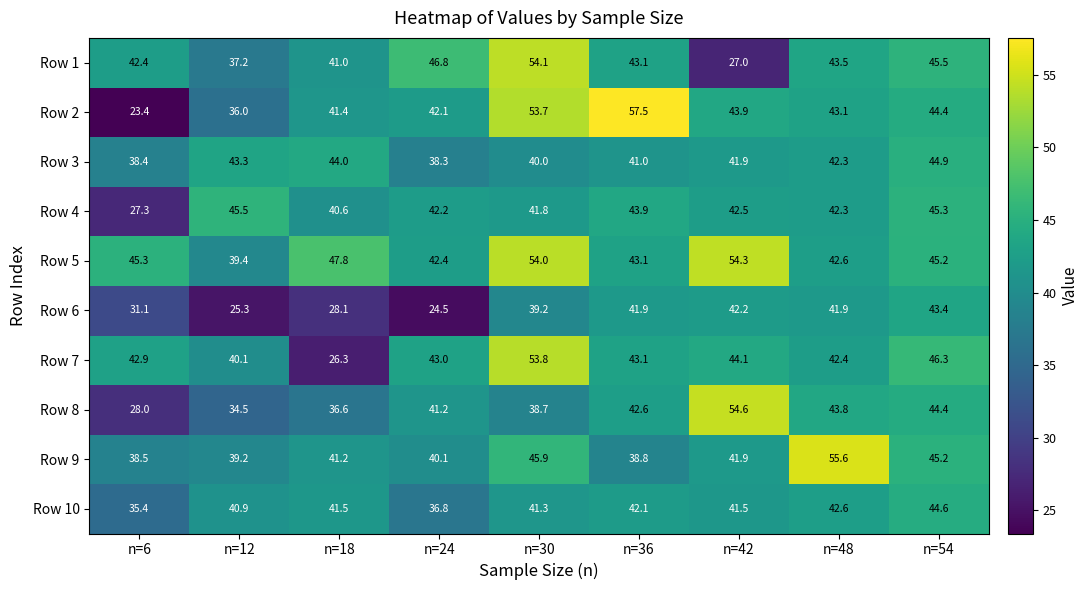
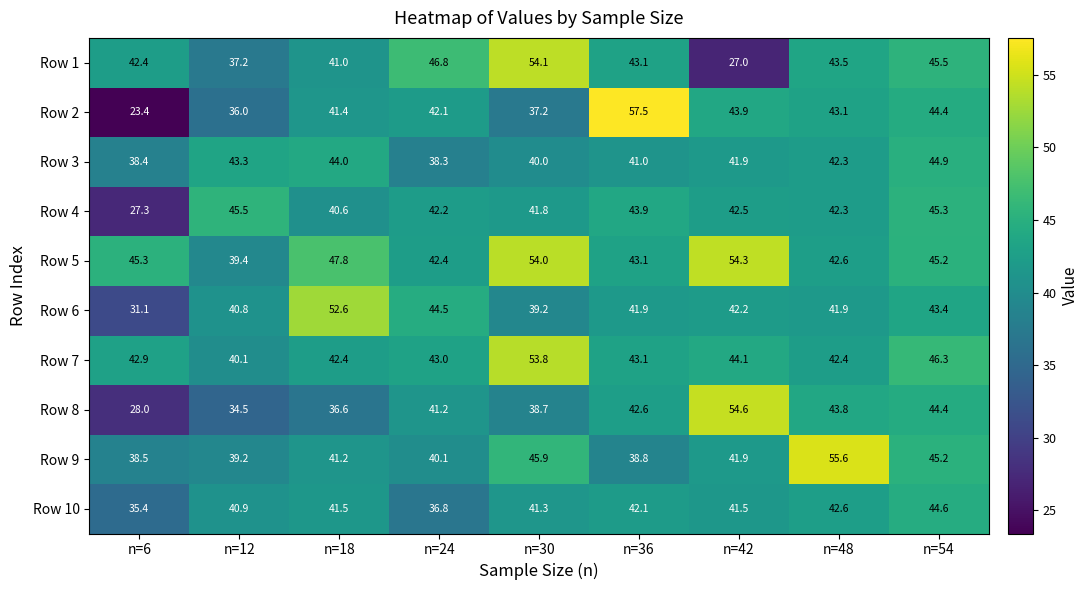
  {
    "Row 1": {
      "n=6": 42.4,
      "n=12": 37.2,
      "n=18": 41.0,
      "n=24": 46.8,
      "n=30": 54.1,
      "n=36": 43.1,
      "n=42": 27.0,
      "n=48": 43.5,
      "n=54": 45.5
    },
    "Row 2": {
      "n=6": 23.4,
      "n=12": 36.0,
      "n=18": 41.4,
      "n=24": 42.1,
-     "n=30": 53.7,
+     "n=30": 37.2,
      "n=36": 57.5,
      "n=42": 43.9,
      "n=48": 43.1,
      "n=54": 44.4
    },
    "Row 3": {
      "n=6": 38.4,
      "n=12": 43.3,
      "n=18": 44.0,
      "n=24": 38.3,
      "n=30": 40.0,
      "n=36": 41.0,
      "n=42": 41.9,
      "n=48": 42.3,
      "n=54": 44.9
    },
    "Row 4": {
      "n=6": 27.3,
      "n=12": 45.5,
      "n=18": 40.6,
      "n=24": 42.2,
      "n=30": 41.8,
      "n=36": 43.9,
      "n=42": 42.5,
      "n=48": 42.3,
      "n=54": 45.3
    },
    "Row 5": {
      "n=6": 45.3,
      "n=12": 39.4,
      "n=18": 47.8,
      "n=24": 42.4,
      "n=30": 54.0,
      "n=36": 43.1,
      "n=42": 54.3,
      "n=48": 42.6,
      "n=54": 45.2
    },
    "Row 6": {
      "n=6": 31.1,
-     "n=12": 25.3,
-     "n=18": 28.1,
-     "n=24": 24.5,
+     "n=12": 40.8,
+     "n=18": 52.6,
+     "n=24": 44.5,
      "n=30": 39.2,
      "n=36": 41.9,
      "n=42": 42.2,
      "n=48": 41.9,
      "n=54": 43.4
    },
    "Row 7": {
      "n=6": 42.9,
      "n=12": 40.1,
-     "n=18": 26.3,
+     "n=18": 42.4,
      "n=24": 43.0,
      "n=30": 53.8,
      "n=36": 43.1,
      "n=42": 44.1,
      "n=48": 42.4,
      "n=54": 46.3
    },
    "Row 8": {
      "n=6": 28.0,
      "n=12": 34.5,
      "n=18": 36.6,
      "n=24": 41.2,
      "n=30": 38.7,
      "n=36": 42.6,
      "n=42": 54.6,
      "n=48": 43.8,
      "n=54": 44.4
    },
    "Row 9": {
      "n=6": 38.5,
      "n=12": 39.2,
      "n=18": 41.2,
      "n=24": 40.1,
      "n=30": 45.9,
      "n=36": 38.8,
      "n=42": 41.9,
      "n=48": 55.6,
      "n=54": 45.2
    },
    "Row 10": {
      "n=6": 35.4,
      "n=12": 40.9,
      "n=18": 41.5,
      "n=24": 36.8,
      "n=30": 41.3,
      "n=36": 42.1,
      "n=42": 41.5,
      "n=48": 42.6,
      "n=54": 44.6
    }
  }
